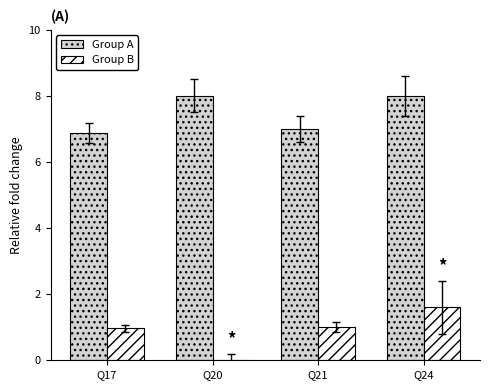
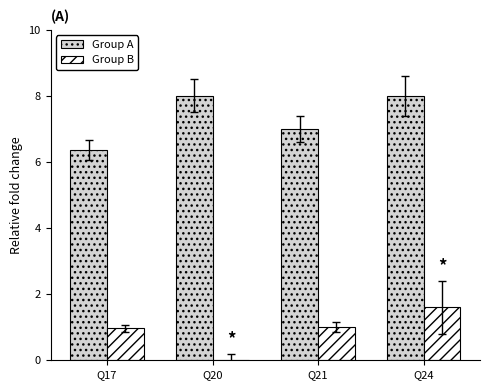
  {
    "Group A": {
-     "Q17": 6.9,
+     "Q17": 6.4,
      "Q20": 8.0,
      "Q21": 7.0,
      "Q24": 8.0
    },
    "Group B": {
      "Q17": 1.0,
      "Q20": 0.0,
      "Q21": 1.0,
      "Q24": 1.6
    }
  }
